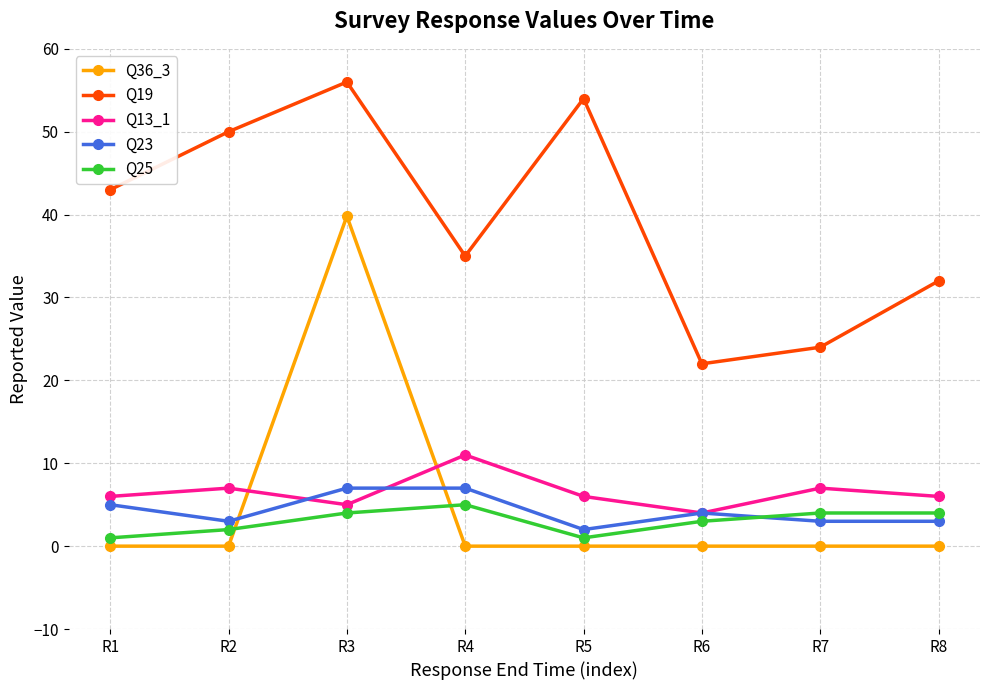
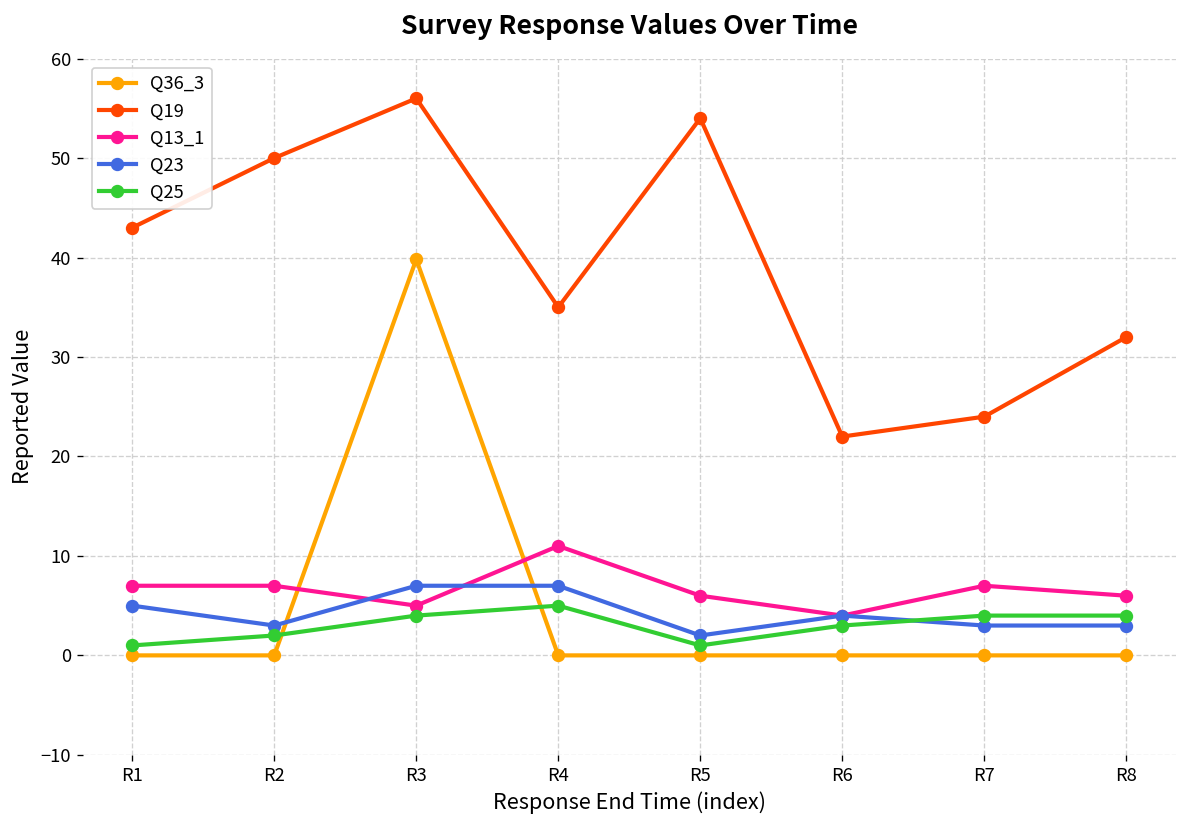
  {
    "Q36_3": {
      "R1": 0,
      "R2": 0,
      "R3": 40,
      "R4": 0,
      "R5": 0,
      "R6": 0,
      "R7": 0,
      "R8": 0
    },
    "Q19": {
      "R1": 43,
      "R2": 50,
      "R3": 56,
      "R4": 35,
      "R5": 54,
      "R6": 22,
      "R7": 24,
      "R8": 32
    },
    "Q13_1": {
-     "R1": 6,
+     "R1": 7,
      "R2": 7,
      "R3": 5,
      "R4": 11,
      "R5": 6,
      "R7": 7,
      "R8": 6
    },
    "Q23": {
      "R1": 5,
      "R2": 3,
      "R3": 7,
      "R4": 7,
      "R5": 2,
      "R7": 3,
      "R8": 3
    },
    "Q25": {
      "R1": 1,
      "R2": 2,
      "R3": 4,
      "R4": 5,
      "R5": 1,
      "R6": 3,
      "R7": 4,
      "R8": 4
    }
  }
